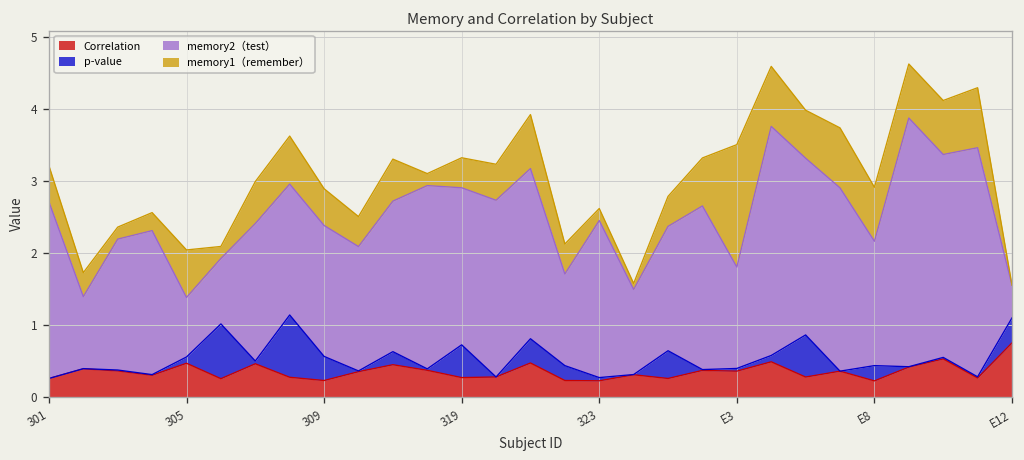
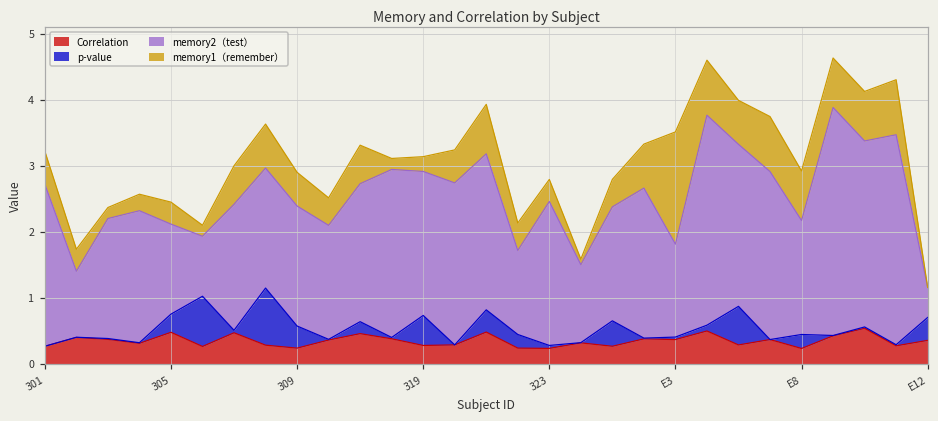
  {
    "Correlation": {
      "305": 0.5,
      "309": 0.2,
      "319": 0.3,
      "323": 0.2,
      "E8": 0.2,
-     "E12": 0.8
+     "E12": 0.4
    },
    "p-value": {
-     "305": 0.1,
+     "305": 0.3,
      "309": 0.3,
      "319": 0.5,
      "323": 0.0,
      "E8": 0.2,
      "E12": 0.3
    },
    "memory2（test）": {
      "301": 2.5,
-     "305": 0.8,
+     "305": 1.4,
      "309": 1.8,
      "319": 2.2,
      "323": 2.2,
      "E3": 1.4,
      "E8": 1.7
    },
    "memory1（remember）": {
      "301": 0.5,
-     "305": 0.7,
+     "305": 0.3,
      "309": 0.5,
-     "319": 0.4,
-     "323": 0.2,
+     "319": 0.2,
+     "323": 0.3,
      "E3": 1.7,
      "E8": 0.8
    }
  }
